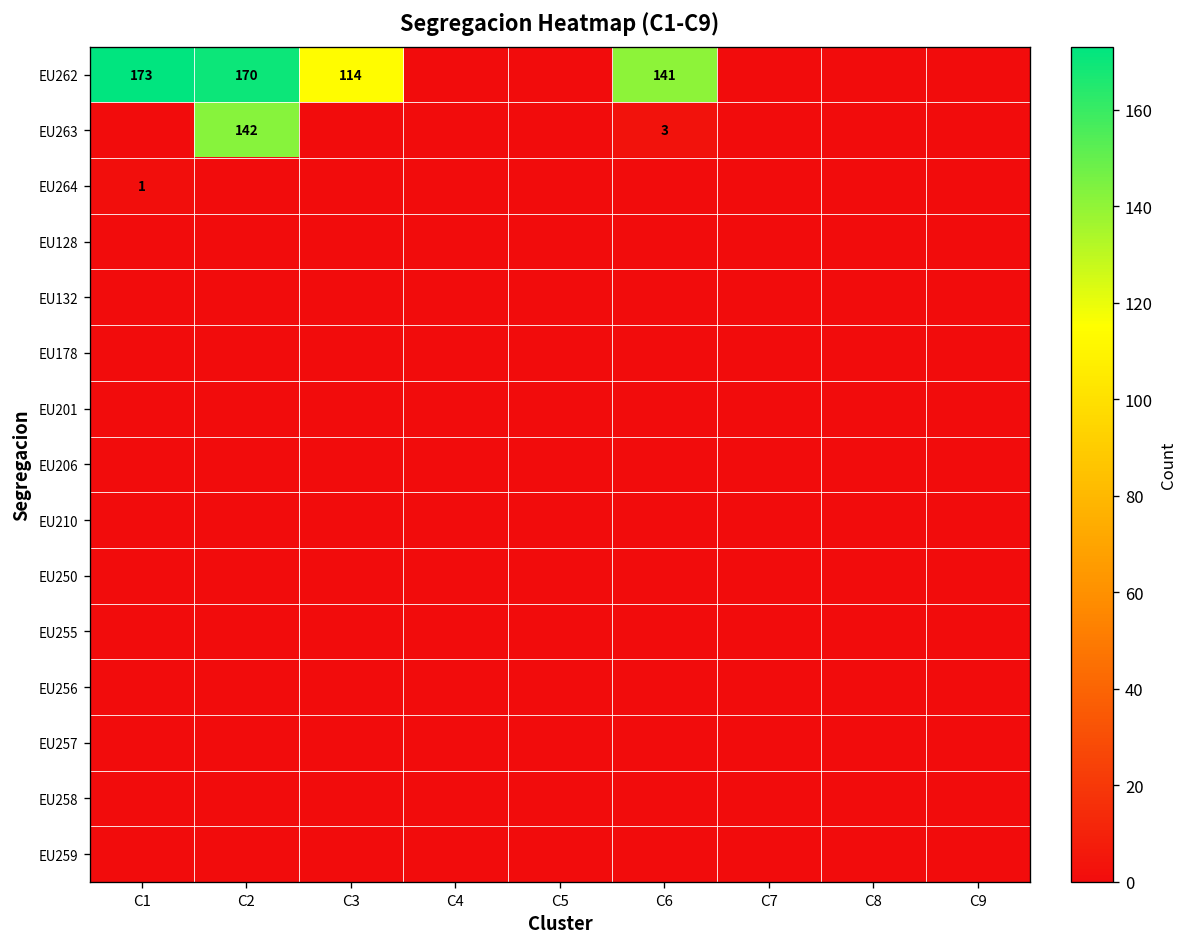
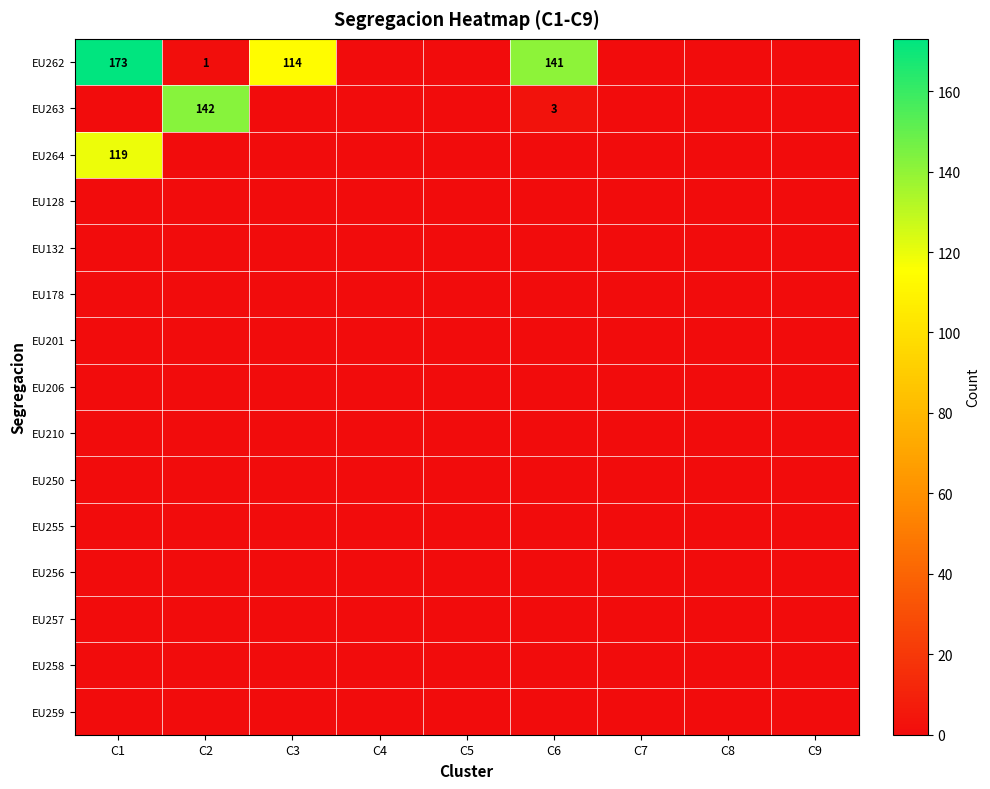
  {
    "EU262": {
      "C1": 173,
-     "C2": 170,
+     "C2": 1,
      "C3": 114,
      "C6": 141
    },
    "EU263": {
      "C2": 142,
      "C6": 3
    },
    "EU264": {
-     "C1": 1
+     "C1": 119
    }
  }
